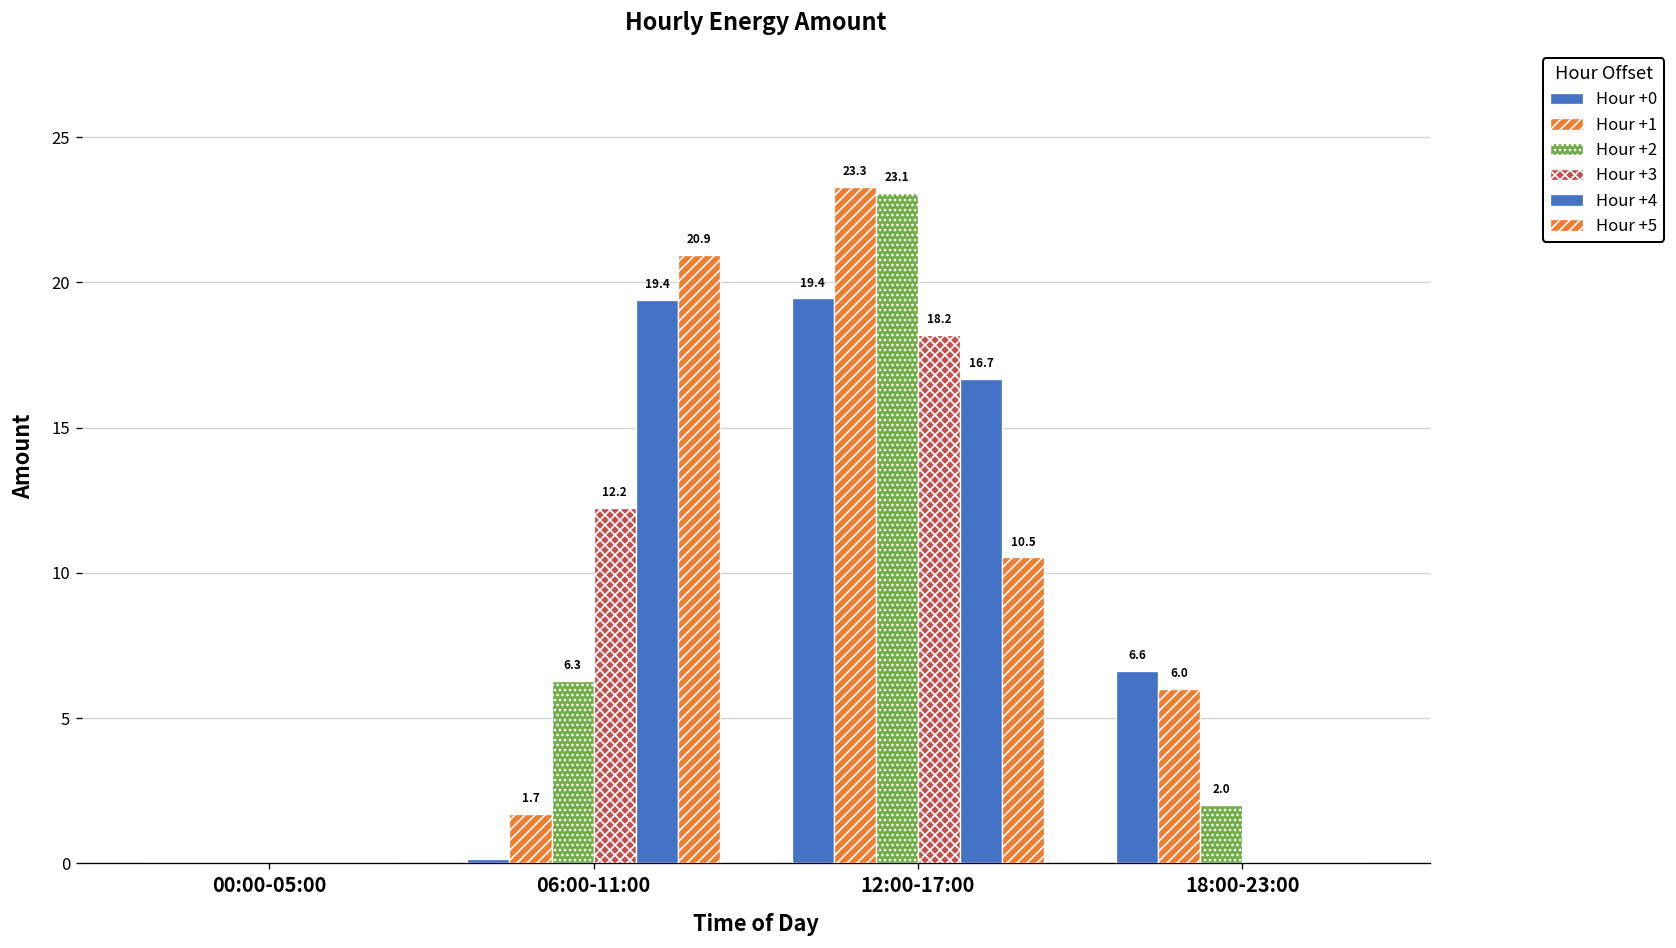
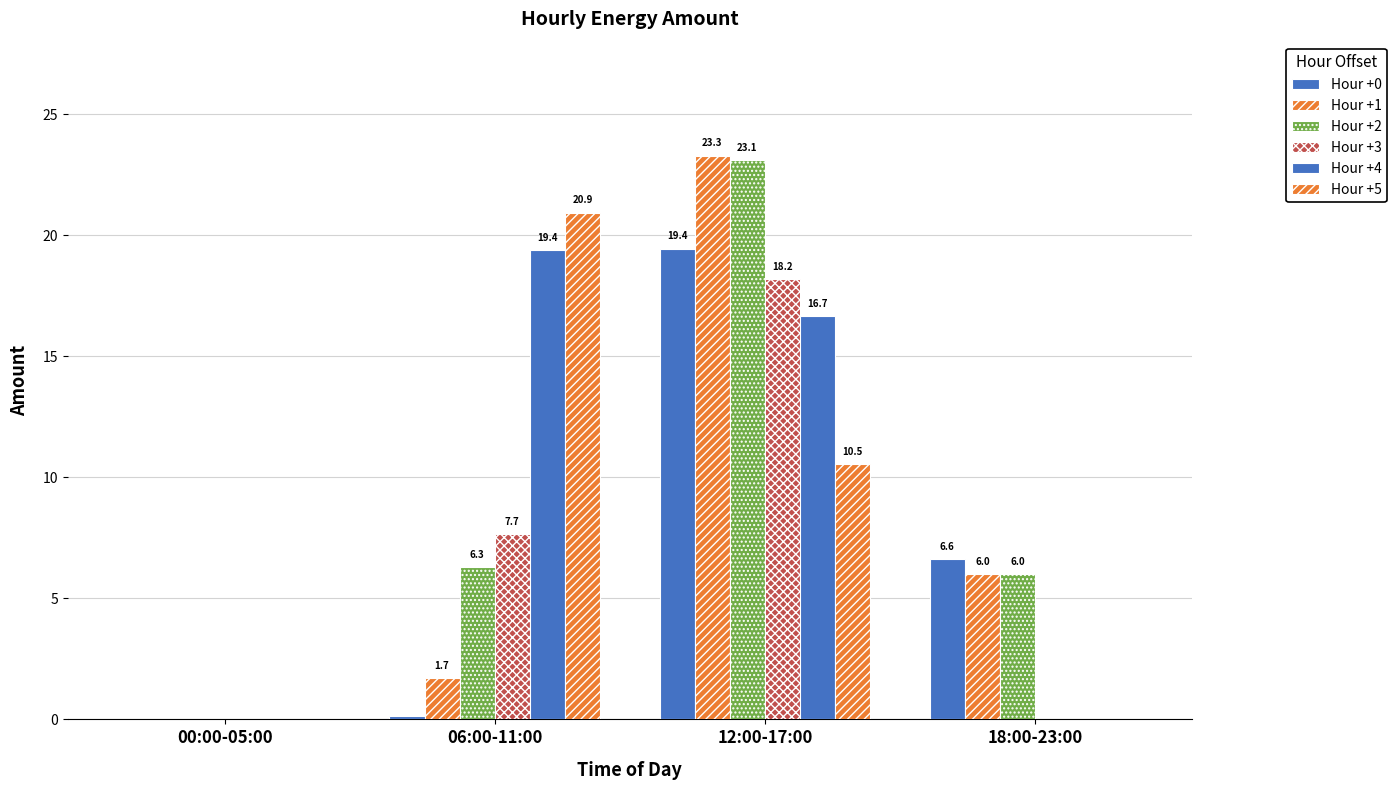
  {
    "Hour +2": {
      "06:00-11:00": 6.3,
      "12:00-17:00": 23.1,
-     "18:00-23:00": 2.0
+     "18:00-23:00": 6.0
    },
    "Hour +3": {
-     "06:00-11:00": 12.2,
+     "06:00-11:00": 7.7,
      "12:00-17:00": 18.2
    }
  }
